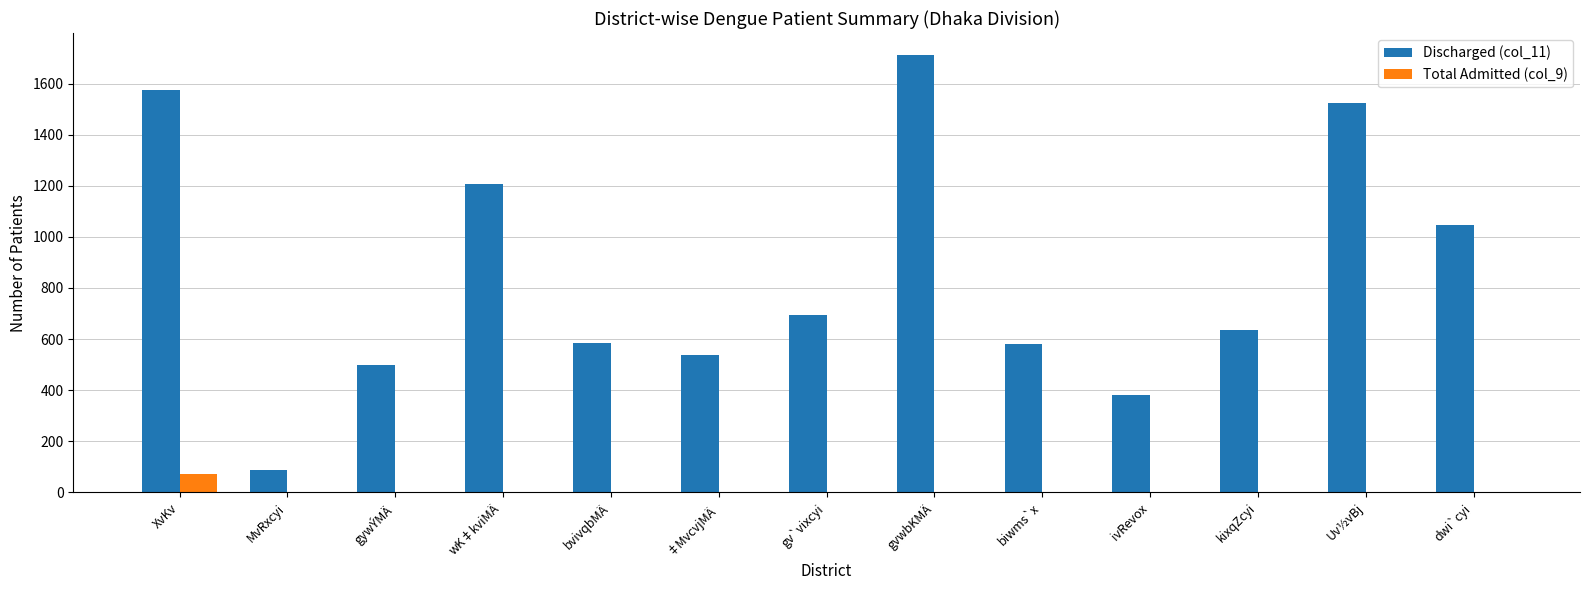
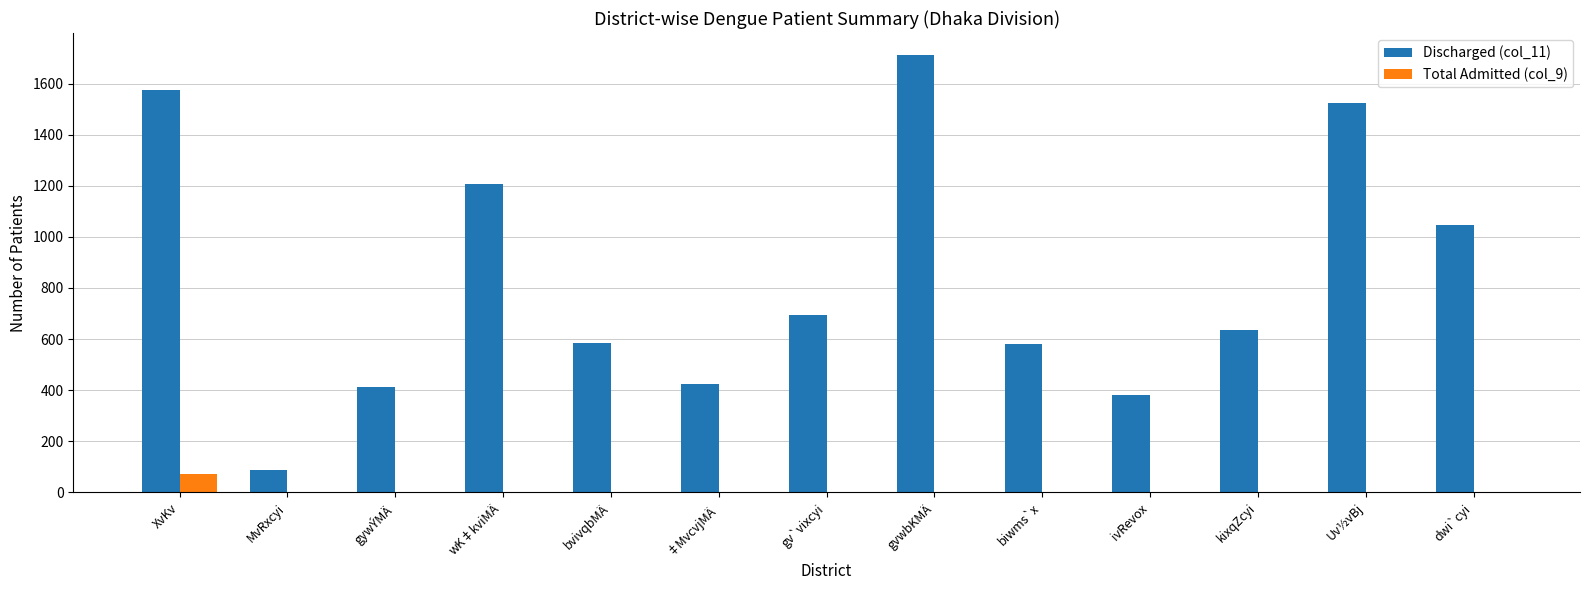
  {
    "Discharged (col_11)": {
      "XvKv": 1580,
      "MvRxcyi": 90,
-     "gywÝMÄ": 500,
+     "gywÝMÄ": 410,
      "wK‡kviMÄ": 1210,
      "bvivqbMÄ": 580,
-     "‡MvcvjMÄ": 540,
+     "‡MvcvjMÄ": 420,
      "gv`vixcyi": 700,
      "gvwbKMÄ": 1710,
      "biwms`x": 580,
      "ivRevox": 380,
      "kixqZcyi": 640,
      "Uv½vBj": 1520,
      "dwi`cyi": 1050
    },
    "Total Admitted (col_9)": {
      "XvKv": 70,
      "MvRxcyi": 0,
      "gywÝMÄ": 0,
      "wK‡kviMÄ": 0,
      "‡MvcvjMÄ": 0,
      "gvwbKMÄ": 0,
      "biwms`x": 0,
      "ivRevox": 0,
      "kixqZcyi": 0,
      "Uv½vBj": 0
    }
  }
